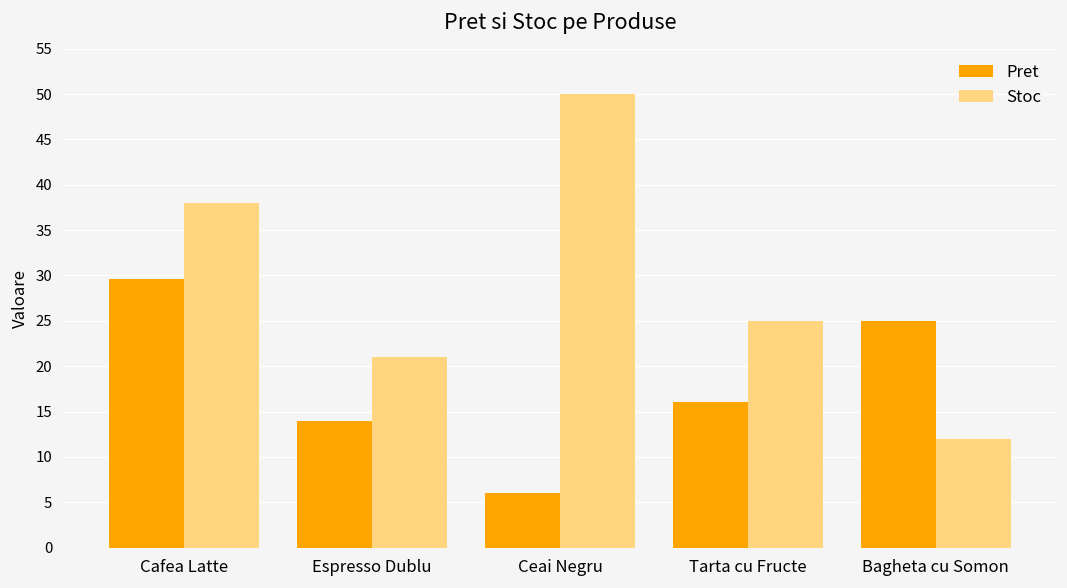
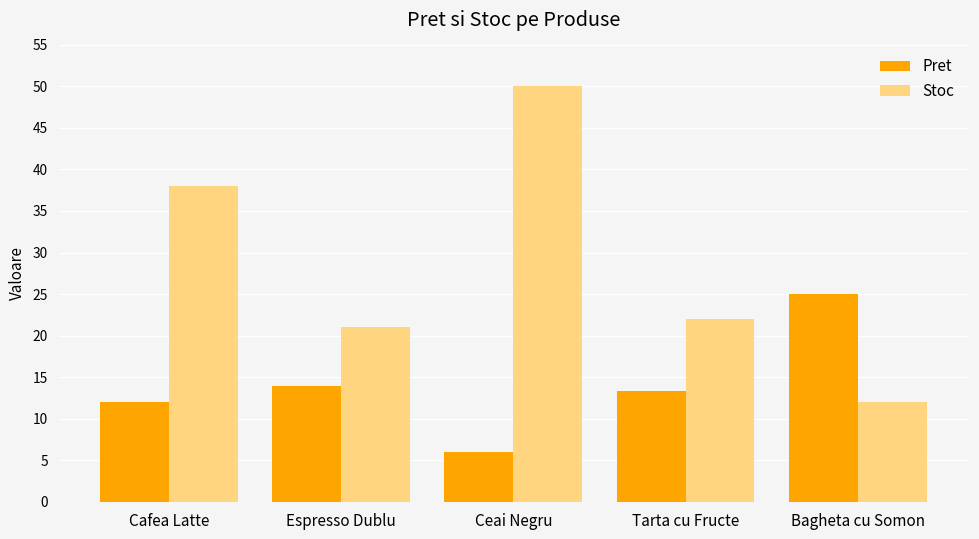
  {
    "Pret": {
-     "Cafea Latte": 30,
+     "Cafea Latte": 12,
      "Espresso Dublu": 14,
      "Ceai Negru": 6,
-     "Tarta cu Fructe": 16,
+     "Tarta cu Fructe": 13,
      "Bagheta cu Somon": 25
    },
    "Stoc": {
      "Cafea Latte": 38,
      "Espresso Dublu": 21,
      "Ceai Negru": 50,
-     "Tarta cu Fructe": 25,
+     "Tarta cu Fructe": 22,
      "Bagheta cu Somon": 12
    }
  }
